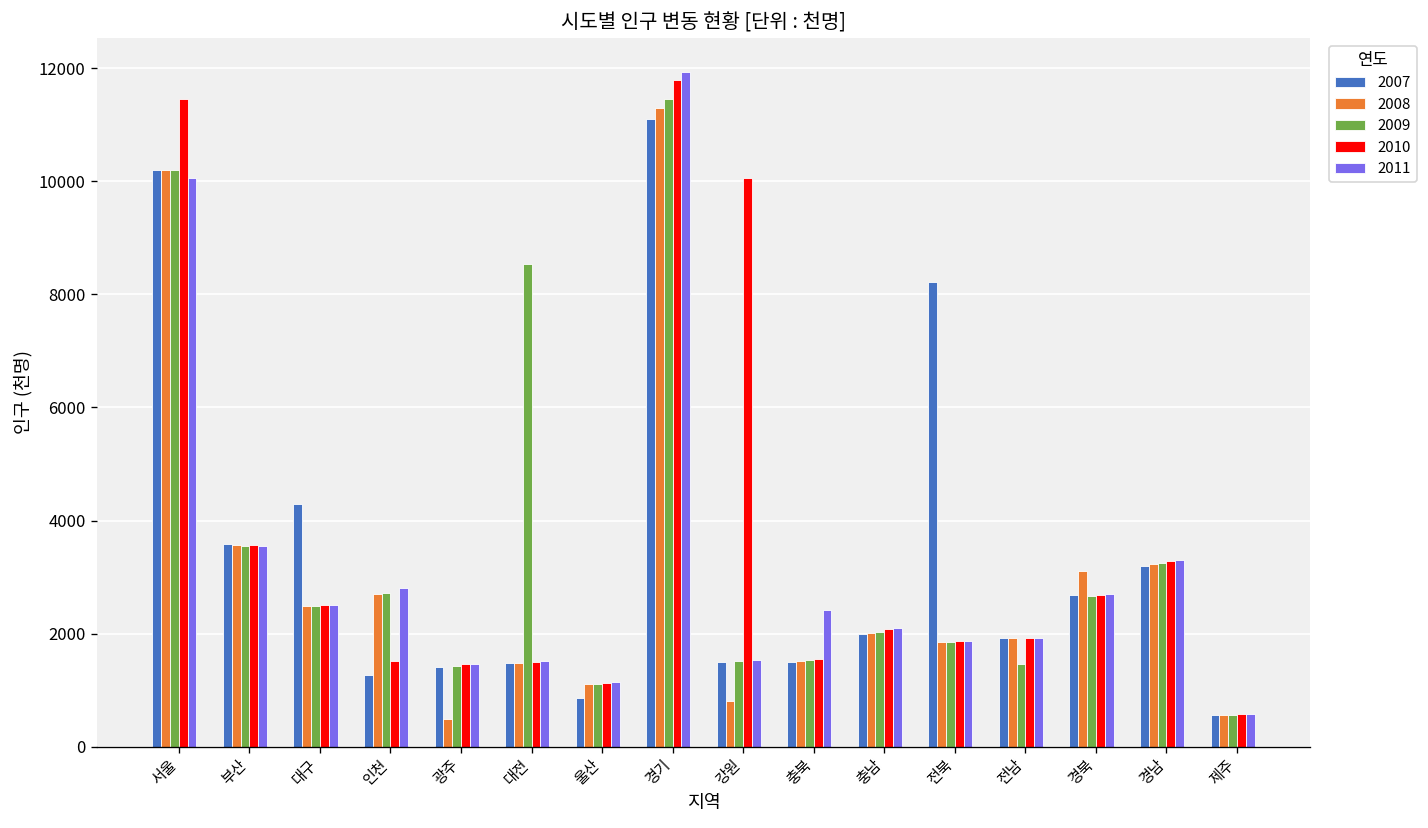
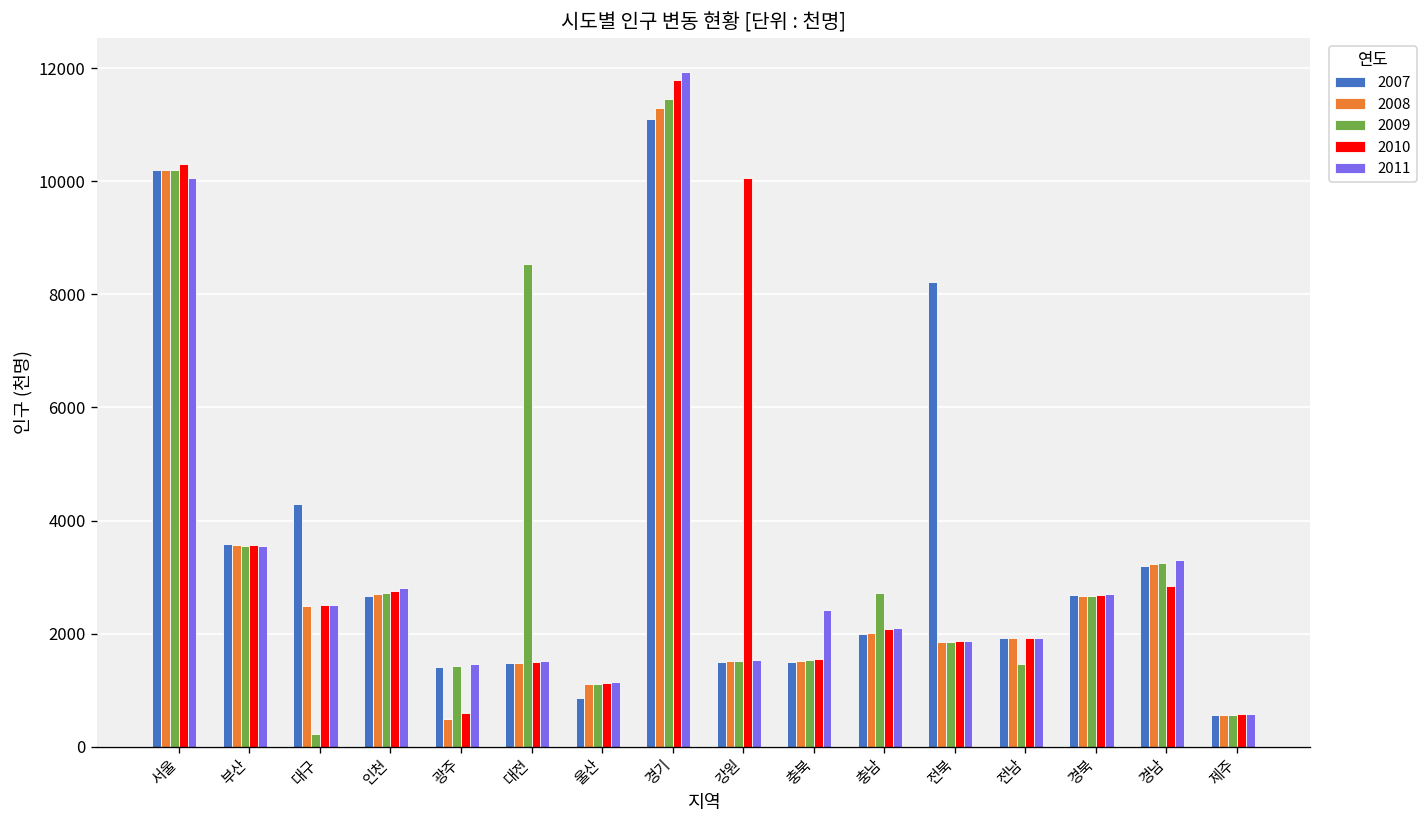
  {
    "2007": {
      "서울": 10200,
      "부산": 3600,
      "대구": 4300,
-     "인천": 1300,
+     "인천": 2700,
      "광주": 1400,
      "대전": 1500,
      "울산": 900,
      "경기": 11100,
      "강원": 1500,
      "충북": 1500,
      "충남": 2000,
      "전북": 8200,
      "전남": 1900,
      "경북": 2700,
      "경남": 3200,
      "제주": 600
    },
    "2008": {
      "서울": 10200,
      "부산": 3600,
      "대구": 2500,
      "인천": 2700,
      "광주": 500,
      "대전": 1500,
      "울산": 1100,
      "경기": 11300,
-     "강원": 800,
+     "강원": 1500,
      "충북": 1500,
      "충남": 2000,
      "전북": 1900,
      "전남": 1900,
-     "경북": 3100,
+     "경북": 2700,
      "경남": 3200,
      "제주": 600
    },
    "2009": {
      "서울": 10200,
      "부산": 3500,
-     "대구": 2500,
+     "대구": 200,
      "인천": 2700,
      "광주": 1400,
      "대전": 8500,
      "울산": 1100,
      "경기": 11500,
      "강원": 1500,
      "충북": 1500,
-     "충남": 2000,
+     "충남": 2700,
      "전북": 1900,
      "전남": 1500,
      "경북": 2700,
      "경남": 3300,
      "제주": 600
    },
    "2010": {
-     "서울": 11500,
+     "서울": 10300,
      "부산": 3600,
      "대구": 2500,
-     "인천": 1500,
-     "광주": 1500,
+     "인천": 2800,
+     "광주": 600,
      "대전": 1500,
      "울산": 1100,
      "경기": 11800,
      "강원": 10100,
      "충북": 1500,
      "충남": 2100,
      "전북": 1900,
      "전남": 1900,
      "경북": 2700,
-     "경남": 3300,
+     "경남": 2900,
      "제주": 600
    },
    "2011": {
      "서울": 10100,
      "부산": 3600,
      "대구": 2500,
      "인천": 2800,
      "광주": 1500,
      "대전": 1500,
      "울산": 1100,
      "경기": 11900,
      "강원": 1500,
      "충북": 2400,
      "충남": 2100,
      "전북": 1900,
      "전남": 1900,
      "경북": 2700,
      "경남": 3300,
      "제주": 600
    }
  }
